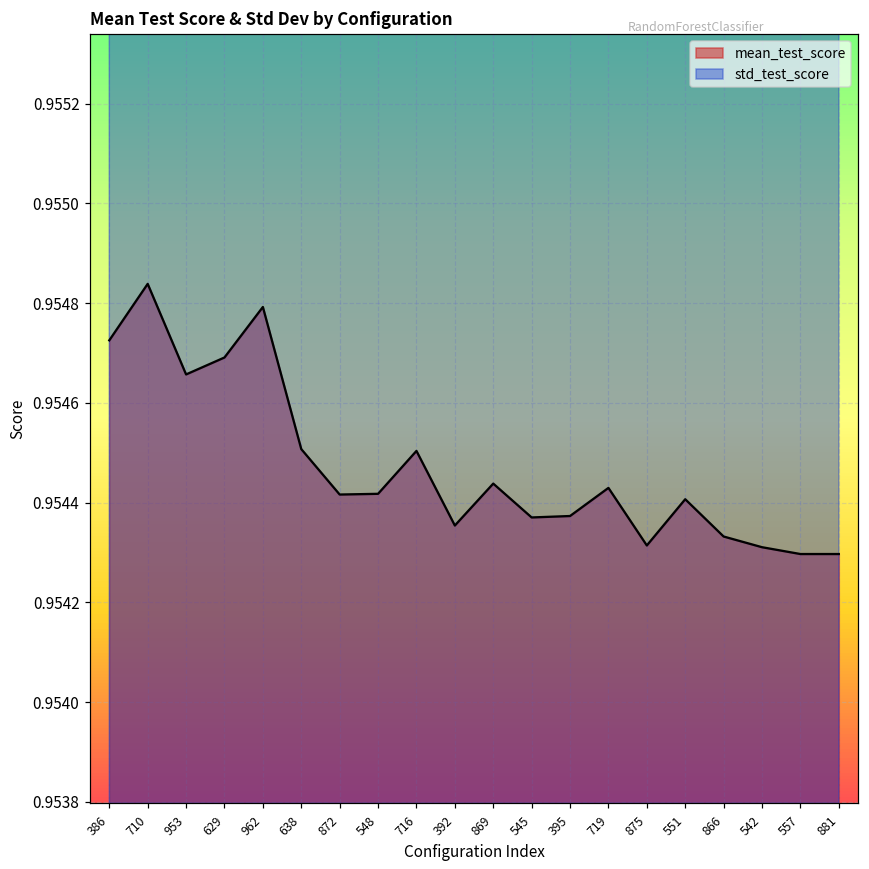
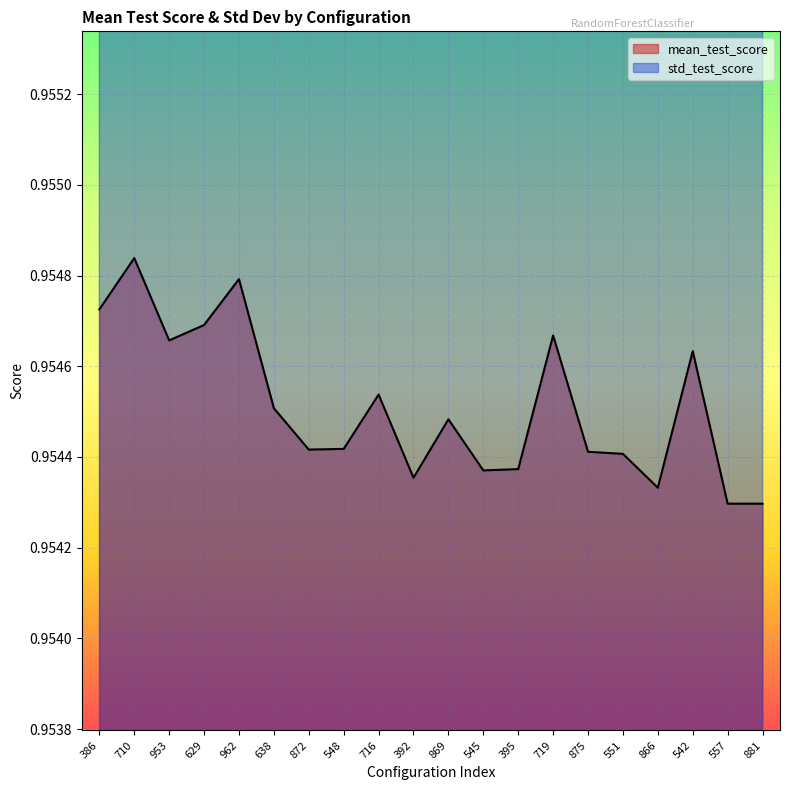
  {
    "mean_test_score": {
      "386": 0.95473,
      "710": 0.95484,
      "953": 0.95466,
      "629": 0.95469,
      "962": 0.95479,
      "638": 0.95451,
      "872": 0.95442,
      "548": 0.95442,
-     "716": 0.95450,
+     "716": 0.95454,
      "392": 0.95435,
-     "869": 0.95444,
+     "869": 0.95448,
      "545": 0.95437,
      "395": 0.95437,
-     "719": 0.95443,
-     "875": 0.95431,
+     "719": 0.95467,
+     "875": 0.95441,
      "551": 0.95441,
      "866": 0.95433,
-     "542": 0.95431,
+     "542": 0.95463,
      "557": 0.95430,
      "881": 0.95430
    }
  }
